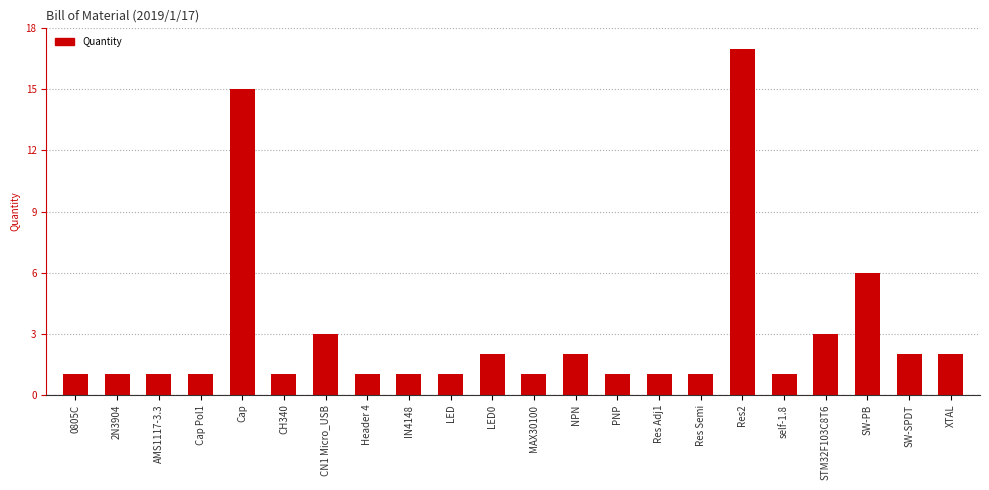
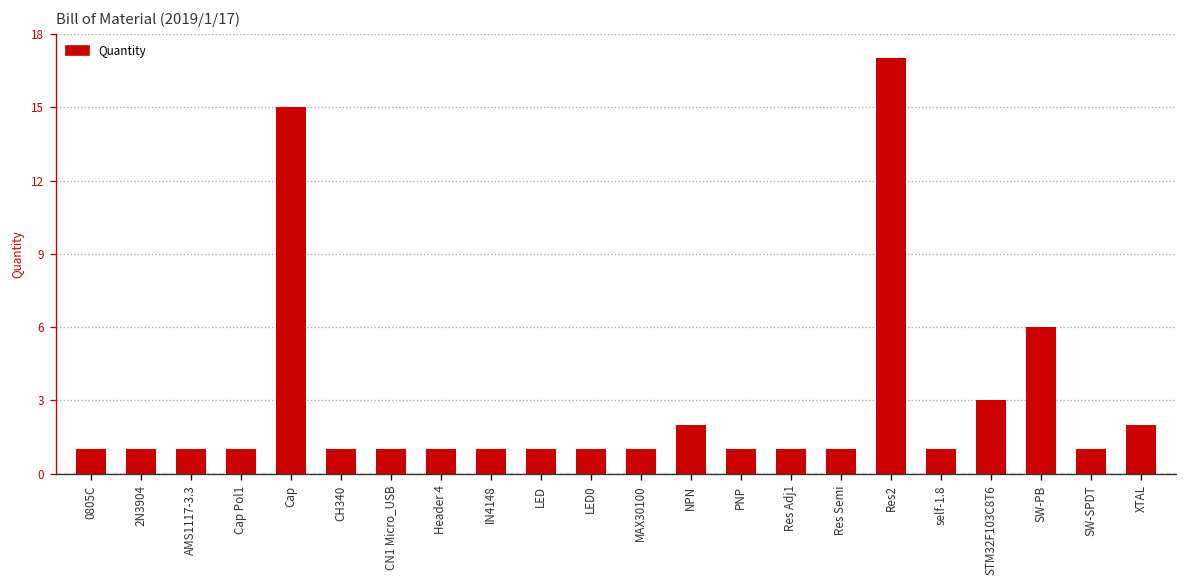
  {
    "0805C": 1,
    "2N3904": 1,
    "AMS1117-3.3": 1,
    "Cap Pol1": 1,
    "Cap": 15,
    "CH340": 1,
-   "CN1 Micro_USB": 3,
+   "CN1 Micro_USB": 1,
    "Header 4": 1,
    "IN4148": 1,
    "LED": 1,
-   "LED0": 2,
+   "LED0": 1,
    "MAX30100": 1,
    "NPN": 2,
    "PNP": 1,
    "Res Adj1": 1,
    "Res Semi": 1,
    "Res2": 17,
    "self-1.8": 1,
    "STM32F103C8T6": 3,
    "SW-PB": 6,
-   "SW-SPDT": 2,
+   "SW-SPDT": 1,
    "XTAL": 2
  }
